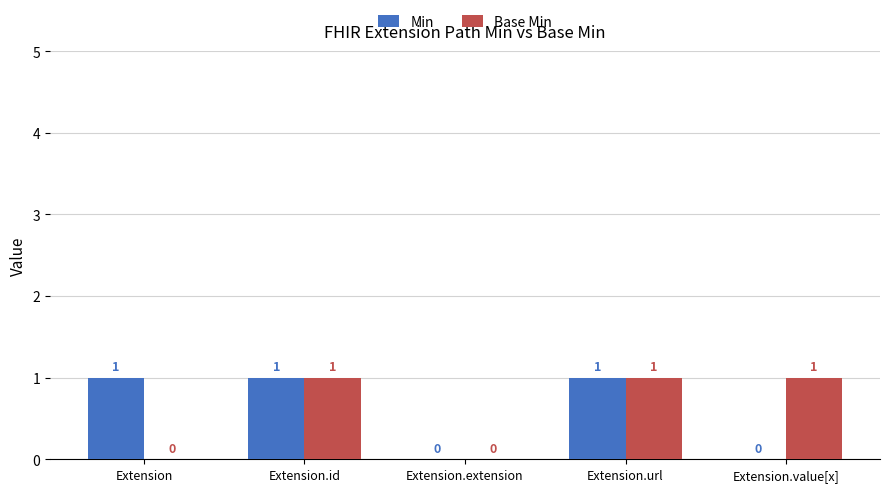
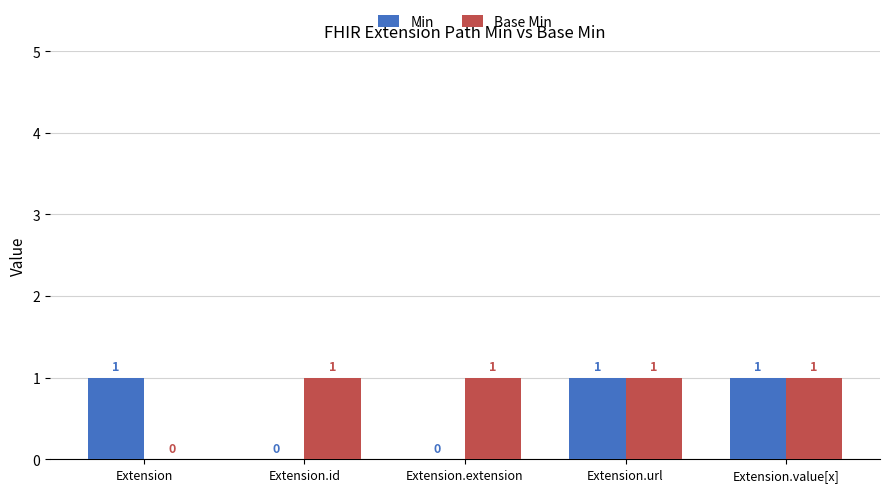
  {
    "Min": {
      "Extension": 1,
-     "Extension.id": 1,
+     "Extension.id": 0,
      "Extension.extension": 0,
      "Extension.url": 1,
-     "Extension.value[x]": 0
+     "Extension.value[x]": 1
    },
    "Base Min": {
      "Extension": 0,
      "Extension.id": 1,
-     "Extension.extension": 0,
+     "Extension.extension": 1,
      "Extension.url": 1,
      "Extension.value[x]": 1
    }
  }
